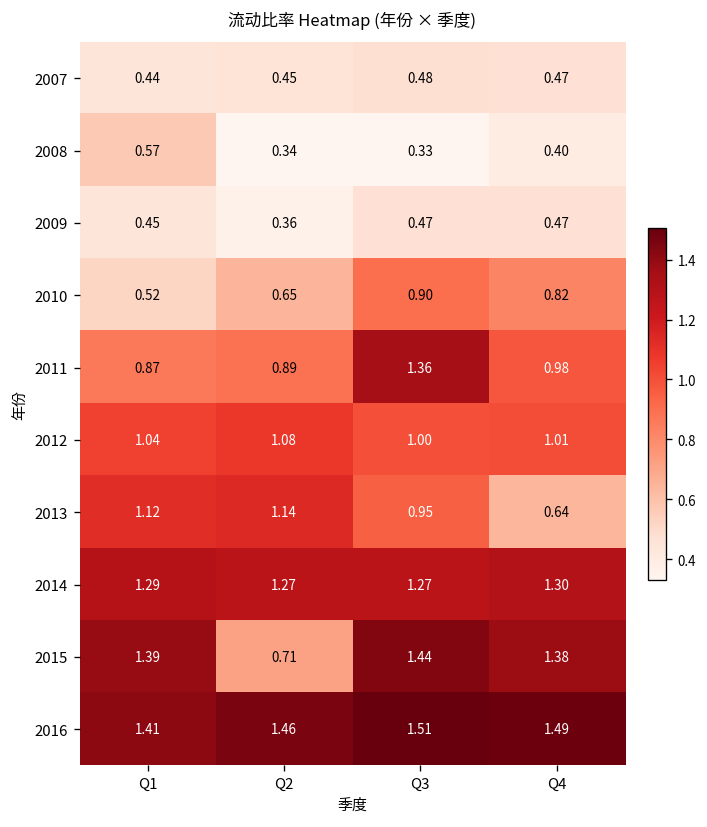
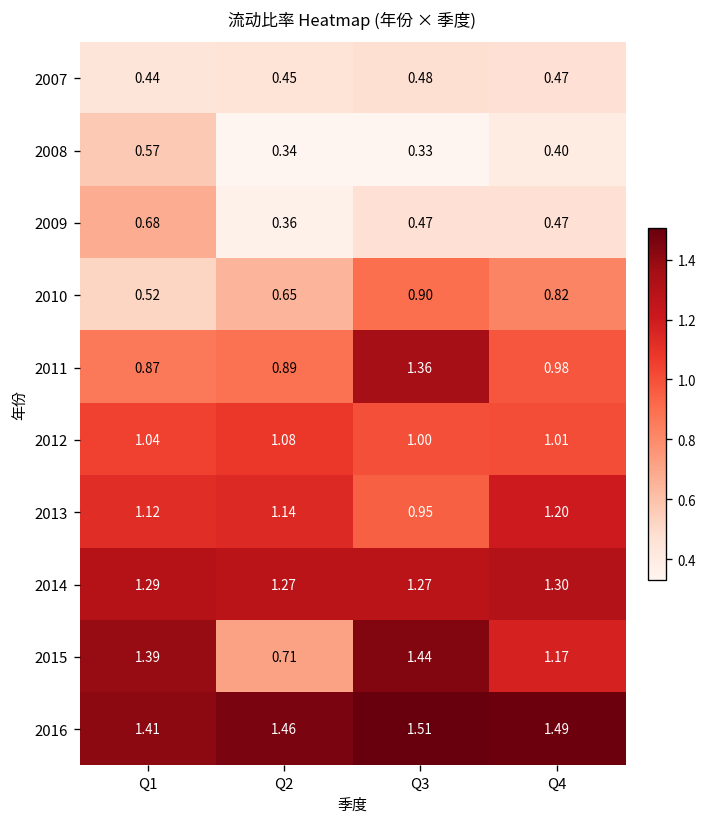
  {
    "2007": {
      "Q1": 0.44,
      "Q2": 0.45,
      "Q3": 0.48,
      "Q4": 0.47
    },
    "2008": {
      "Q1": 0.57,
      "Q2": 0.34,
      "Q3": 0.33,
      "Q4": 0.40
    },
    "2009": {
-     "Q1": 0.45,
+     "Q1": 0.68,
      "Q2": 0.36,
      "Q3": 0.47,
      "Q4": 0.47
    },
    "2010": {
      "Q1": 0.52,
      "Q2": 0.65,
      "Q3": 0.90,
      "Q4": 0.82
    },
    "2011": {
      "Q1": 0.87,
      "Q2": 0.89,
      "Q3": 1.36,
      "Q4": 0.98
    },
    "2012": {
      "Q1": 1.04,
      "Q2": 1.08,
      "Q3": 1.00,
      "Q4": 1.01
    },
    "2013": {
      "Q1": 1.12,
      "Q2": 1.14,
      "Q3": 0.95,
-     "Q4": 0.64
+     "Q4": 1.20
    },
    "2014": {
      "Q1": 1.29,
      "Q2": 1.27,
      "Q3": 1.27,
      "Q4": 1.30
    },
    "2015": {
      "Q1": 1.39,
      "Q2": 0.71,
      "Q3": 1.44,
-     "Q4": 1.38
+     "Q4": 1.17
    },
    "2016": {
      "Q1": 1.41,
      "Q2": 1.46,
      "Q3": 1.51,
      "Q4": 1.49
    }
  }
